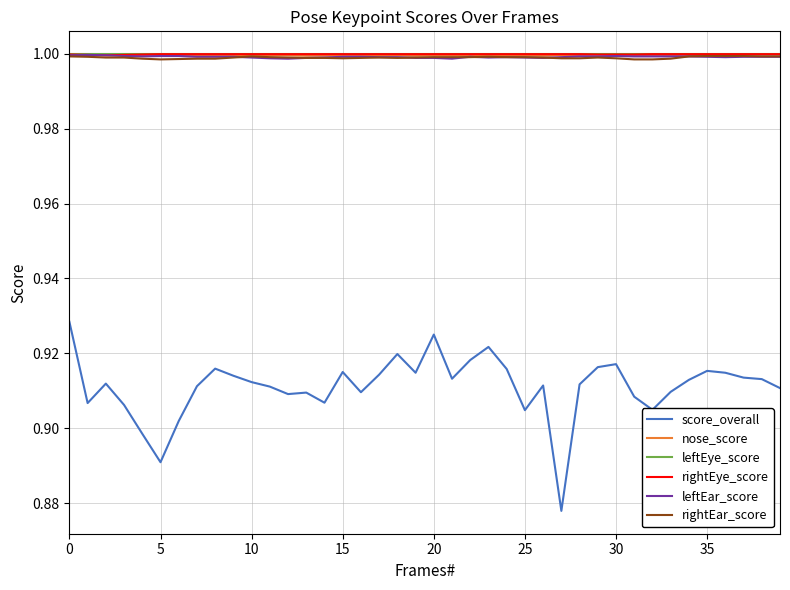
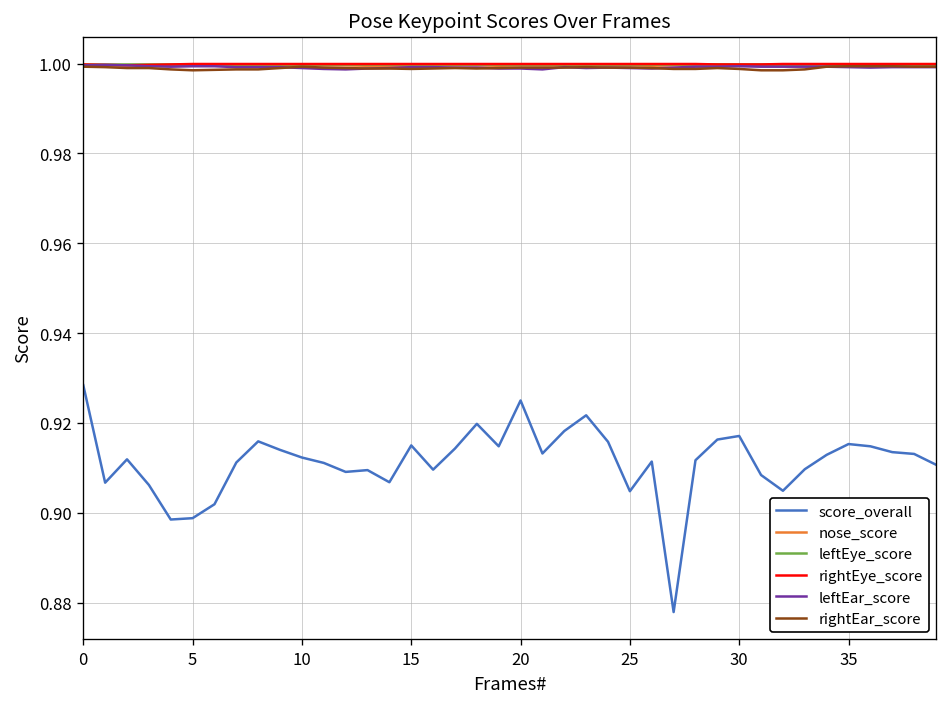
  {
    "score_overall": {
      "0": 0.928,
-     "5": 0.891,
+     "5": 0.899,
      "10": 0.912,
      "15": 0.915,
      "20": 0.925,
      "25": 0.905,
      "30": 0.917,
      "35": 0.915
    },
    "rightEar_score": {
      "5": 0.999
    }
  }
